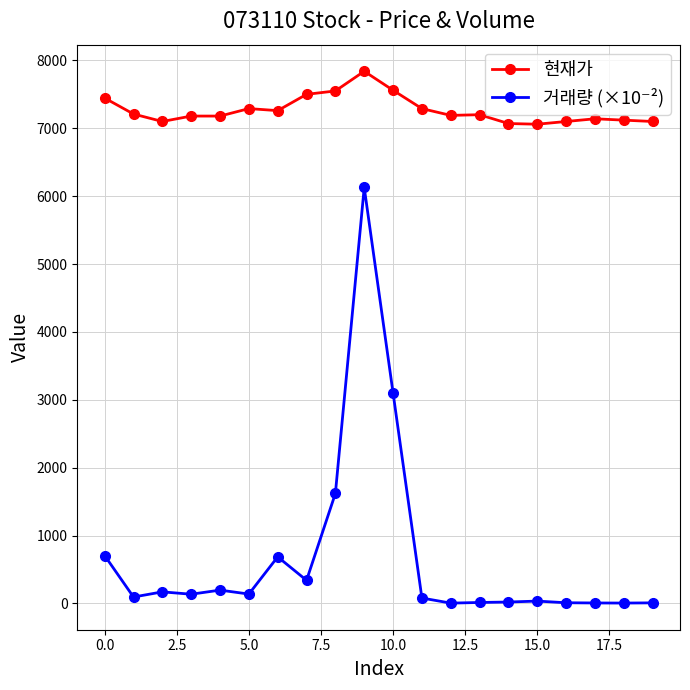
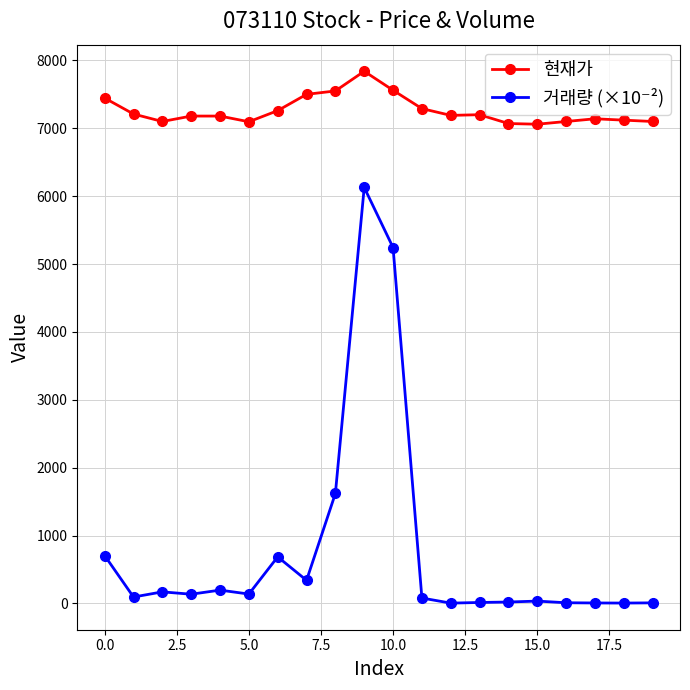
  {
    "현재가": {
      "0.0": 7400,
-     "5.0": 7300,
+     "5.0": 7100,
      "10.0": 7600,
      "15.0": 7100
    },
    "거래량 (×10⁻²)": {
      "0.0": 700,
      "5.0": 100,
-     "10.0": 3100,
+     "10.0": 5200,
      "15.0": 0
    }
  }
